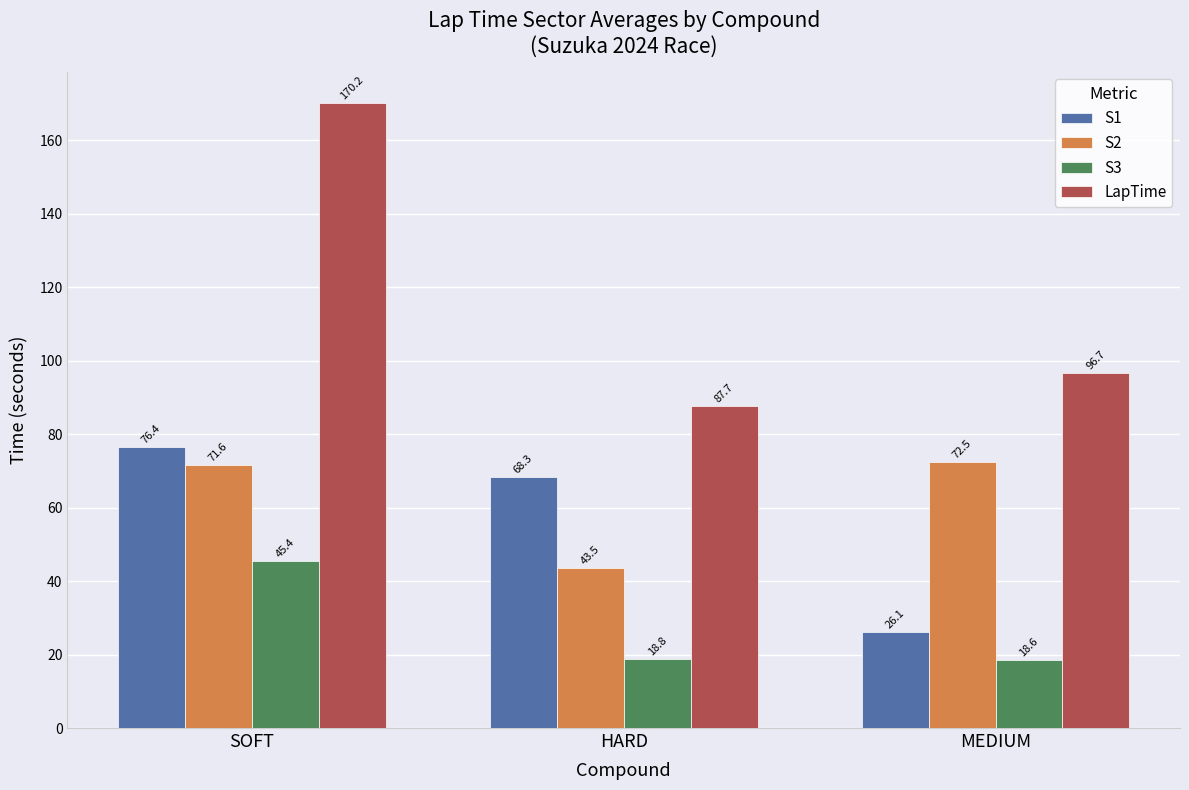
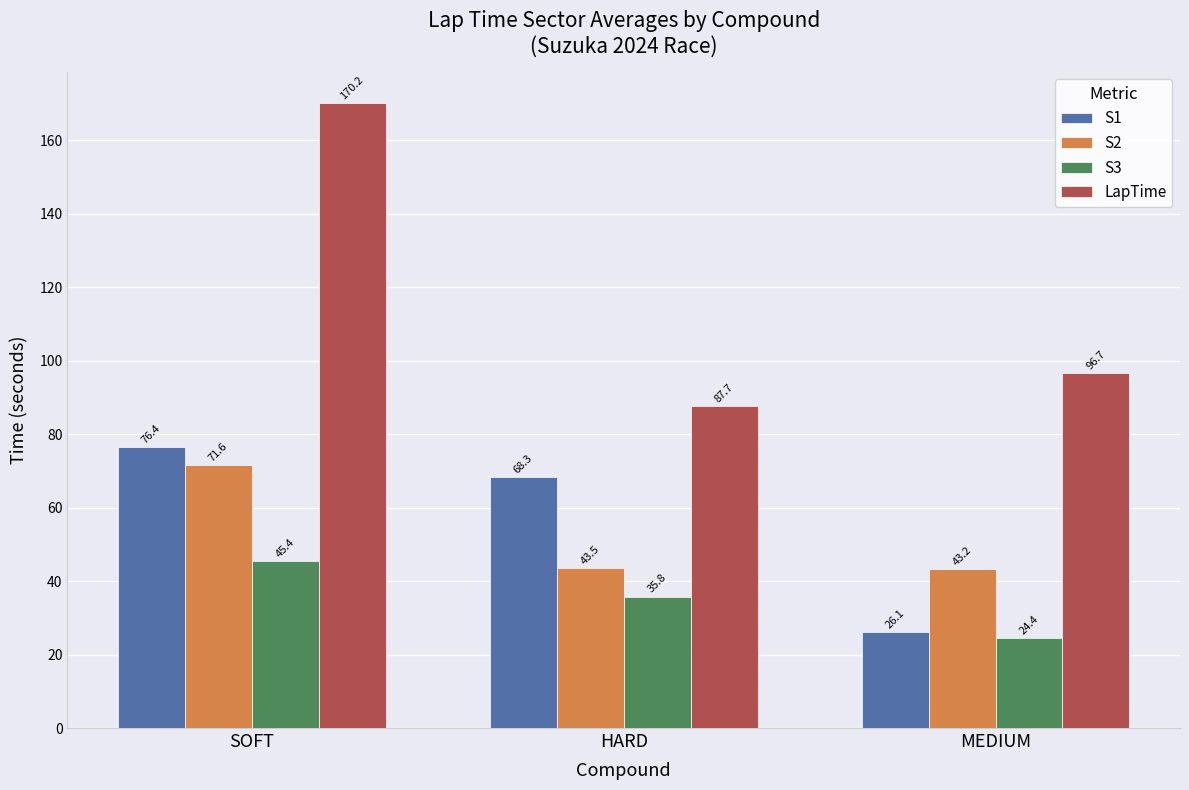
  {
    "S1": {
      "SOFT": 76.4,
      "HARD": 68.3,
      "MEDIUM": 26.1
    },
    "S2": {
      "SOFT": 71.6,
      "HARD": 43.5,
-     "MEDIUM": 72.5
+     "MEDIUM": 43.2
    },
    "S3": {
      "SOFT": 45.4,
-     "HARD": 18.8,
-     "MEDIUM": 18.6
+     "HARD": 35.8,
+     "MEDIUM": 24.4
    },
    "LapTime": {
      "SOFT": 170.2,
      "HARD": 87.7,
      "MEDIUM": 96.7
    }
  }
